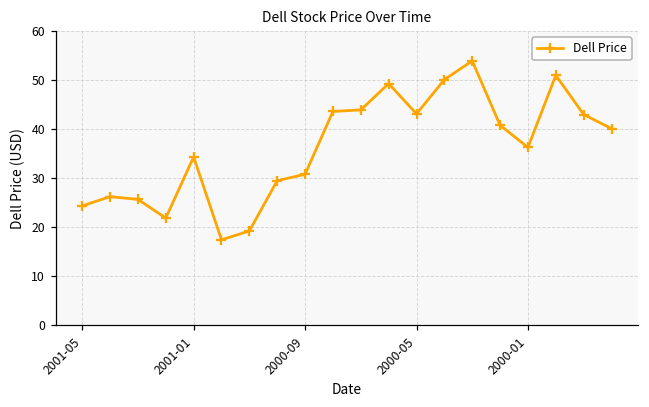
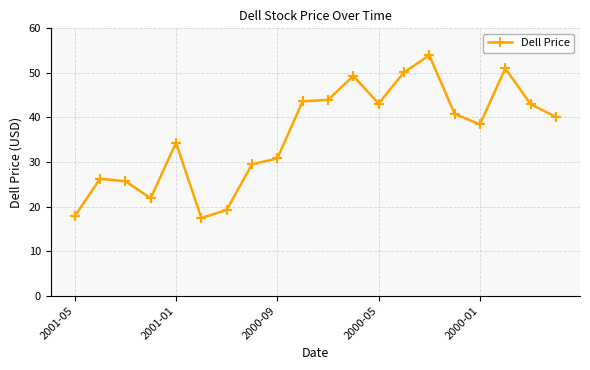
  {
-   "2001-05": 24,
+   "2001-05": 18,
    "2001-01": 34,
    "2000-09": 31,
    "2000-05": 43,
-   "2000-01": 36
+   "2000-01": 38
  }
